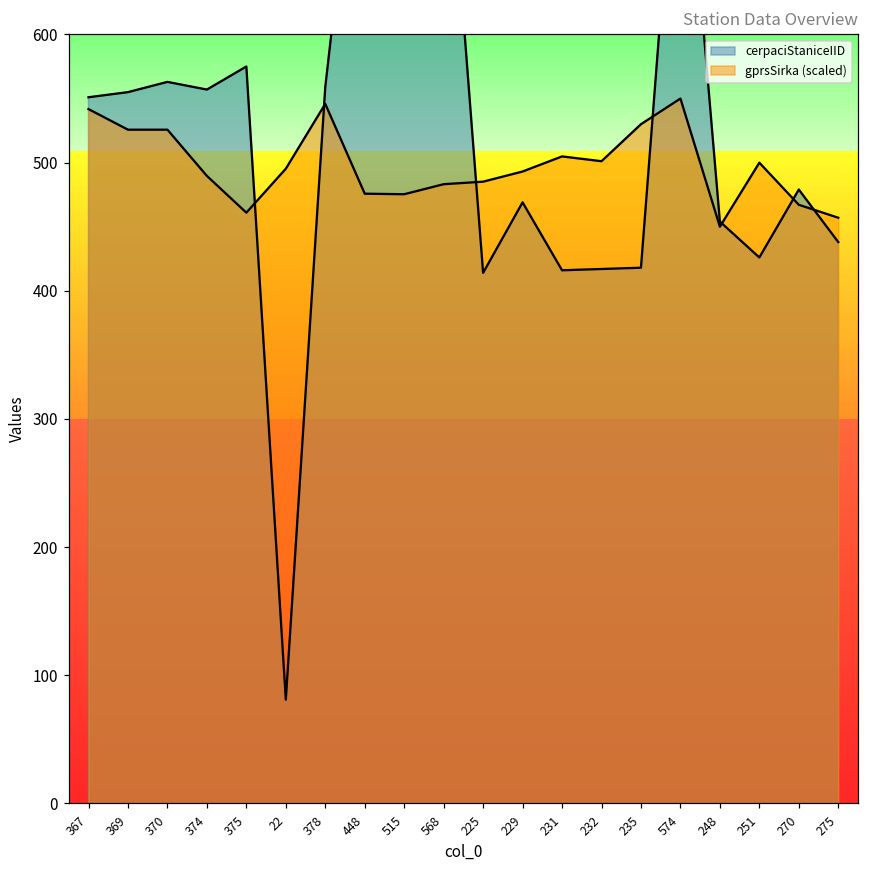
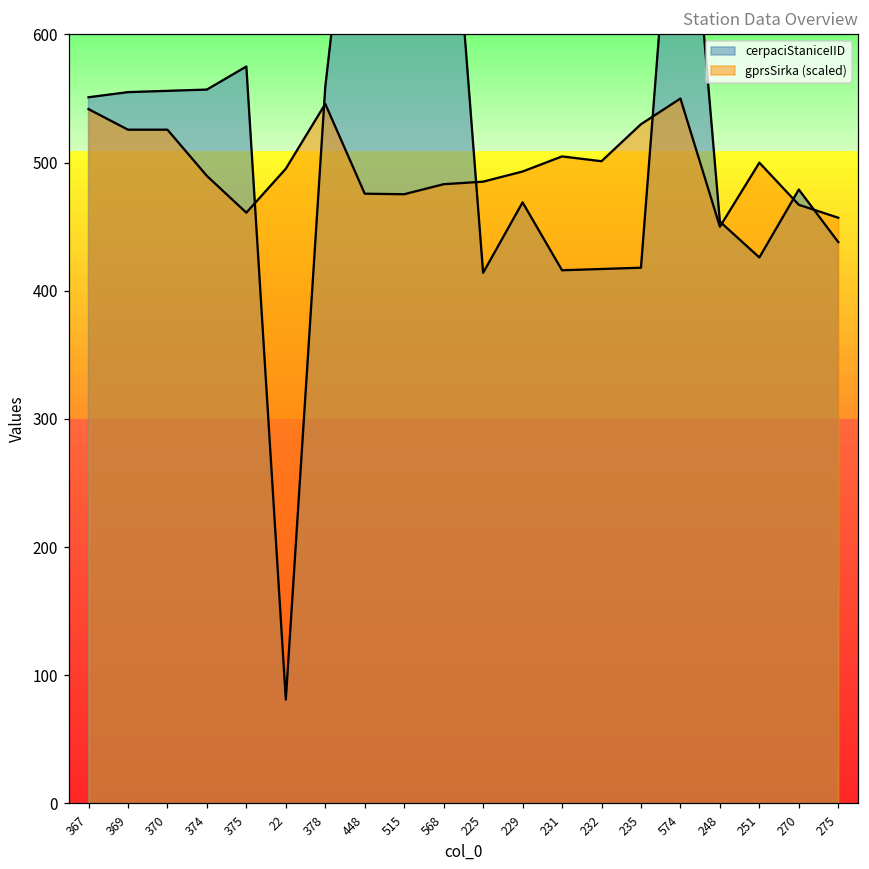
  {
    "cerpaciStaniceIID": {
      "367": 551,
      "369": 555,
-     "370": 563,
+     "370": 556,
      "374": 557,
      "375": 575,
      "22": 81,
      "378": 559,
      "225": 414,
      "229": 469,
      "231": 416,
      "232": 417,
      "235": 418,
      "248": 454,
      "251": 426,
      "270": 479,
      "275": 438
    },
    "gprsSirka (scaled)": {
      "367": 542,
      "369": 526,
      "370": 526,
      "374": 490,
      "375": 461,
      "22": 495,
      "378": 546,
      "448": 476,
      "515": 475,
      "568": 483,
      "225": 485,
      "229": 493,
      "231": 505,
      "232": 501,
      "235": 530,
      "574": 550,
      "248": 450,
      "251": 500,
      "270": 467,
      "275": 457
    }
  }
